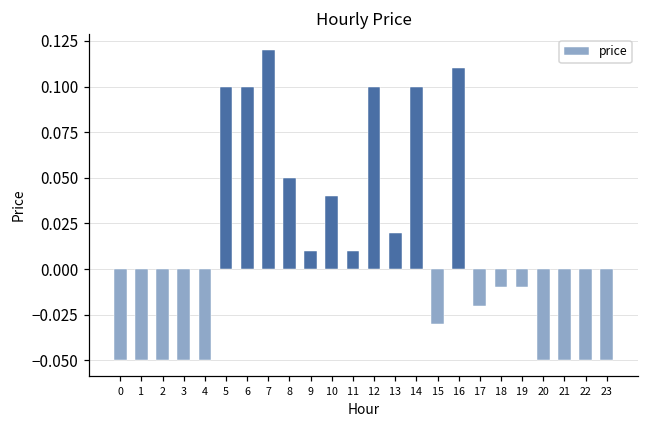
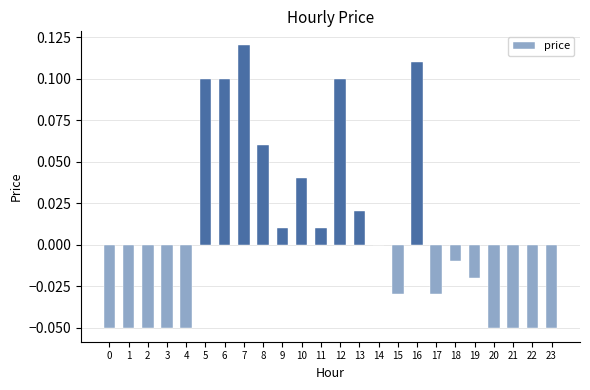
  {
    "0": -0.05,
    "1": -0.05,
    "2": -0.05,
    "3": -0.05,
    "4": -0.05,
    "5": 0.10,
    "6": 0.10,
    "7": 0.12,
-   "8": 0.05,
+   "8": 0.06,
    "9": 0.01,
    "10": 0.04,
    "11": 0.01,
    "12": 0.10,
    "13": 0.02,
-   "14": 0.1,
+   "14": 0.0,
    "15": -0.03,
    "16": 0.11,
-   "17": -0.02,
+   "17": -0.03,
    "18": -0.01,
-   "19": -0.01,
+   "19": -0.02,
    "20": -0.05,
    "21": -0.05,
    "22": -0.05,
    "23": -0.05
  }
